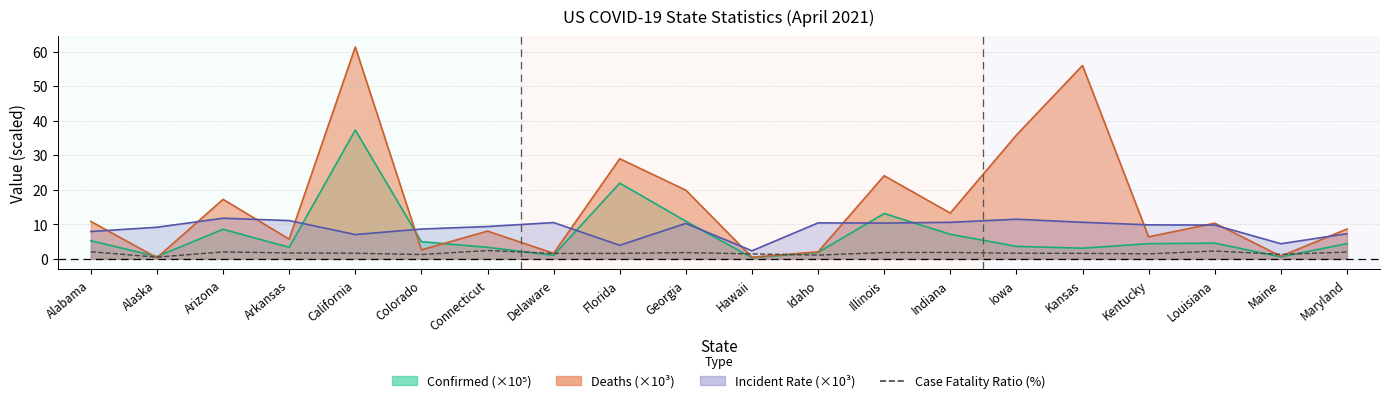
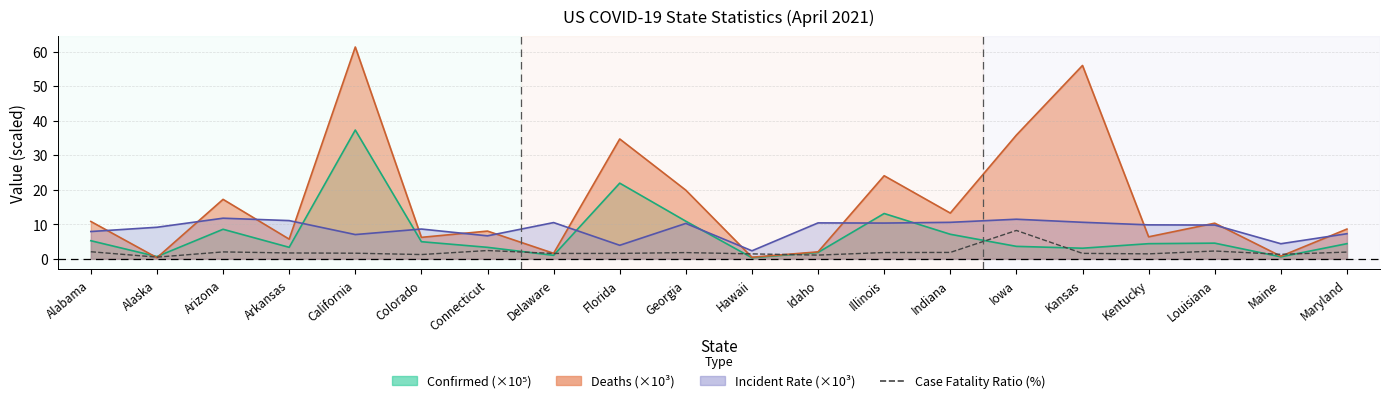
  {
    "Confirmed (×10⁵)": {
      "Alabama": 5,
      "Arizona": 9,
      "Arkansas": 3,
      "California": 37,
      "Colorado": 5,
      "Connecticut": 3,
      "Florida": 22,
      "Illinois": 13,
      "Indiana": 7,
      "Iowa": 4,
      "Kansas": 3,
      "Kentucky": 4,
      "Louisiana": 5,
      "Maryland": 4
    },
    "Deaths (×10³)": {
      "Alabama": 11,
      "Arizona": 17,
      "Arkansas": 6,
      "California": 61,
-     "Colorado": 3,
+     "Colorado": 6,
      "Connecticut": 8,
-     "Florida": 29,
+     "Florida": 35,
      "Georgia": 20,
      "Illinois": 24,
      "Indiana": 13,
      "Iowa": 36,
      "Kansas": 56,
      "Kentucky": 6,
      "Maryland": 9
    },
    "Incident Rate (×10³)": {
      "Alabama": 8,
      "Alaska": 9,
      "Arizona": 12,
      "Arkansas": 11,
      "California": 7,
      "Colorado": 9,
-     "Connecticut": 9,
+     "Connecticut": 7,
      "Delaware": 11,
      "Florida": 4,
      "Hawaii": 2,
      "Idaho": 10,
      "Illinois": 10,
      "Indiana": 11,
      "Iowa": 11,
      "Kansas": 11,
      "Kentucky": 10,
      "Maine": 4,
      "Maryland": 7
    },
    "Case Fatality Ratio (%)": {
      "Alabama": 2,
      "Arizona": 2,
      "Arkansas": 2,
      "California": 2,
      "Colorado": 1,
      "Connecticut": 2,
      "Florida": 2,
      "Georgia": 2,
      "Hawaii": 1,
      "Idaho": 1,
      "Illinois": 2,
      "Indiana": 2,
-     "Iowa": 2,
+     "Iowa": 8,
      "Kansas": 2,
      "Kentucky": 1,
      "Louisiana": 2,
      "Maryland": 2
    }
  }
